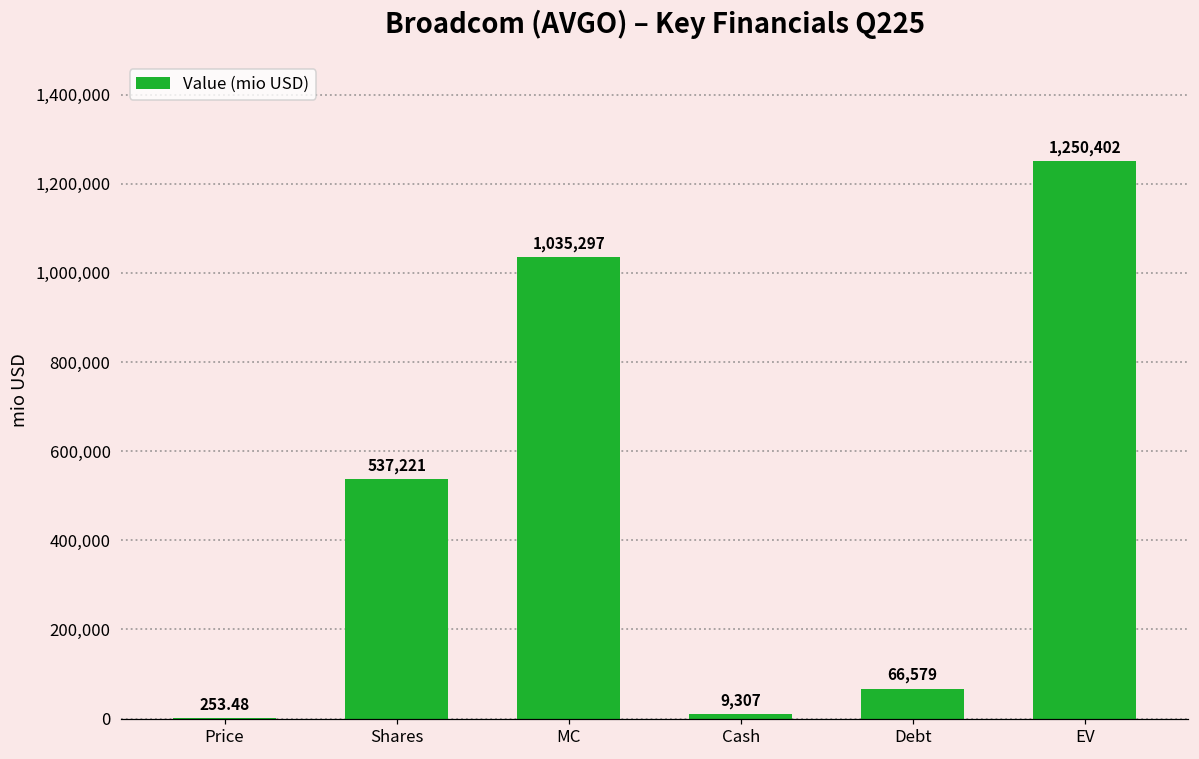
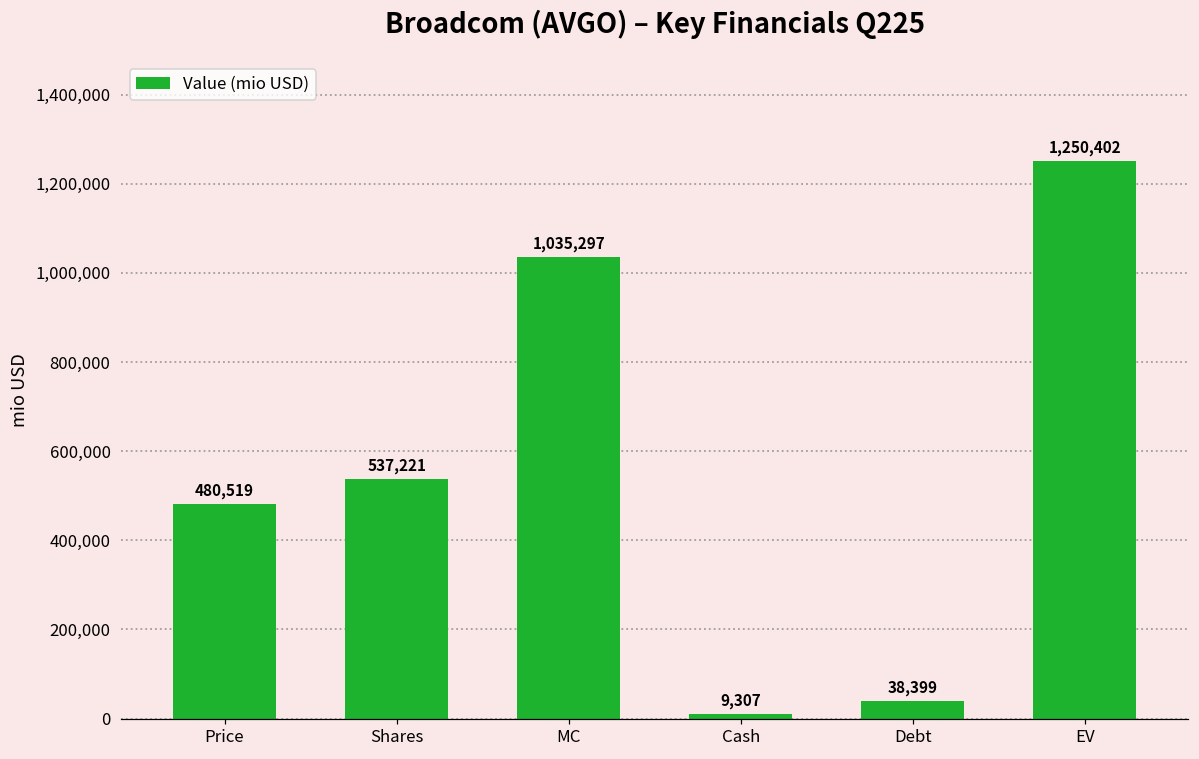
  {
-   "Price": "253.48",
+   "Price": "480,519",
    "Shares": "537,221",
    "MC": "1,035,297",
    "Cash": "9,307",
-   "Debt": "66,579",
+   "Debt": "38,399",
    "EV": "1,250,402"
  }
